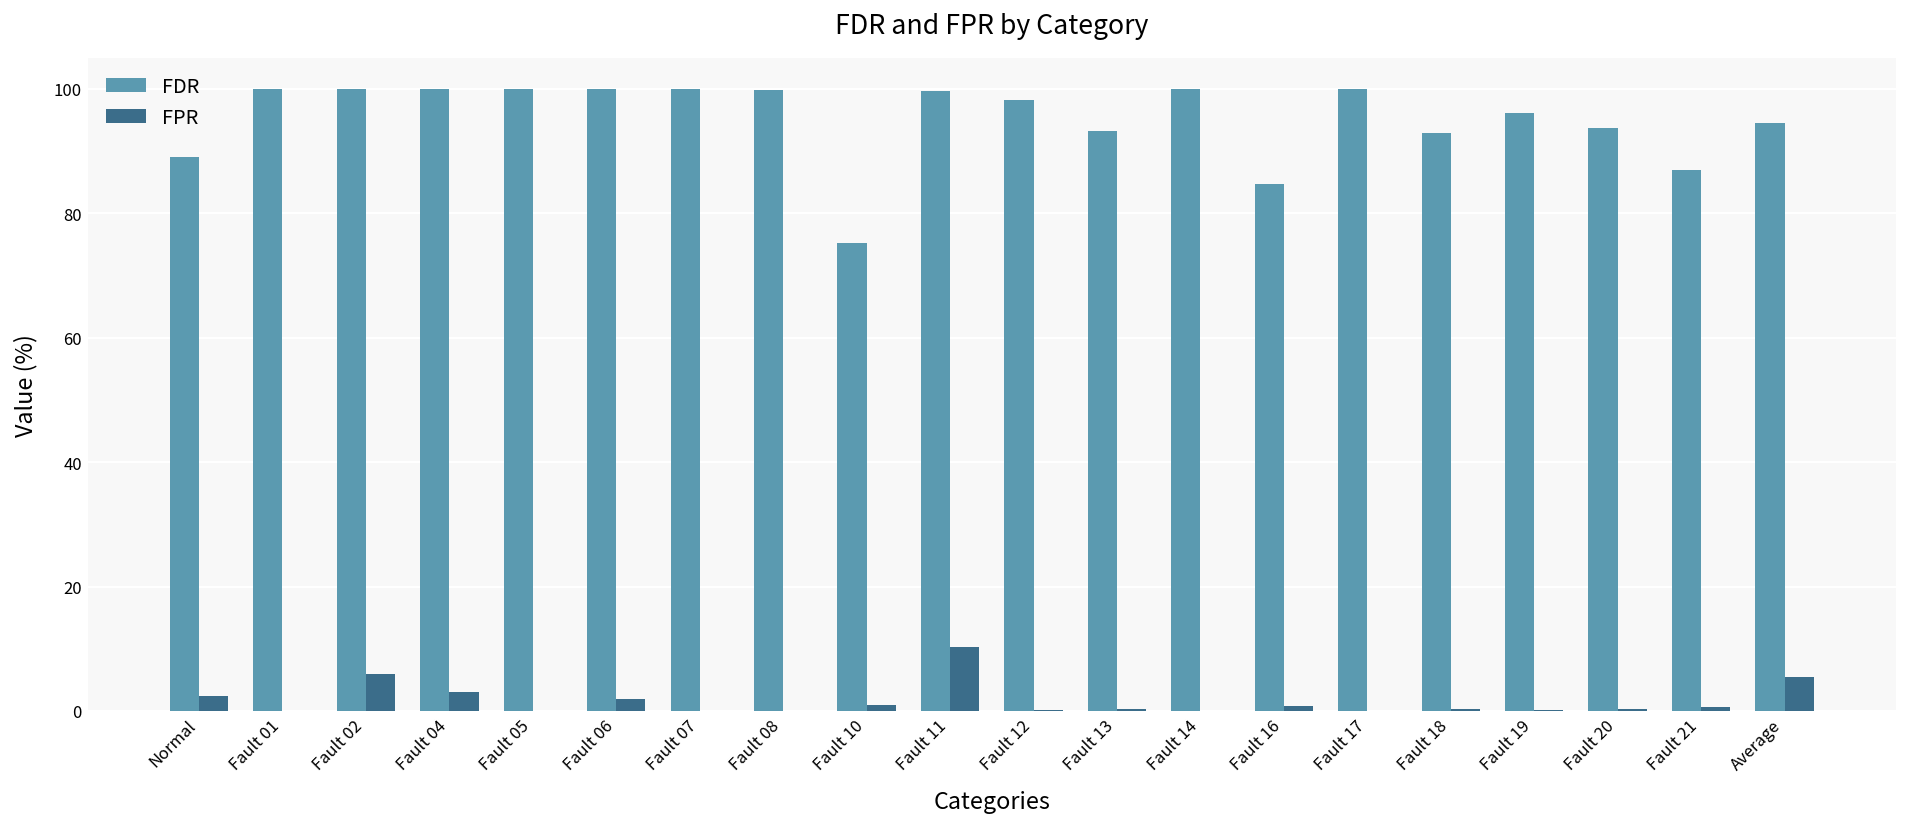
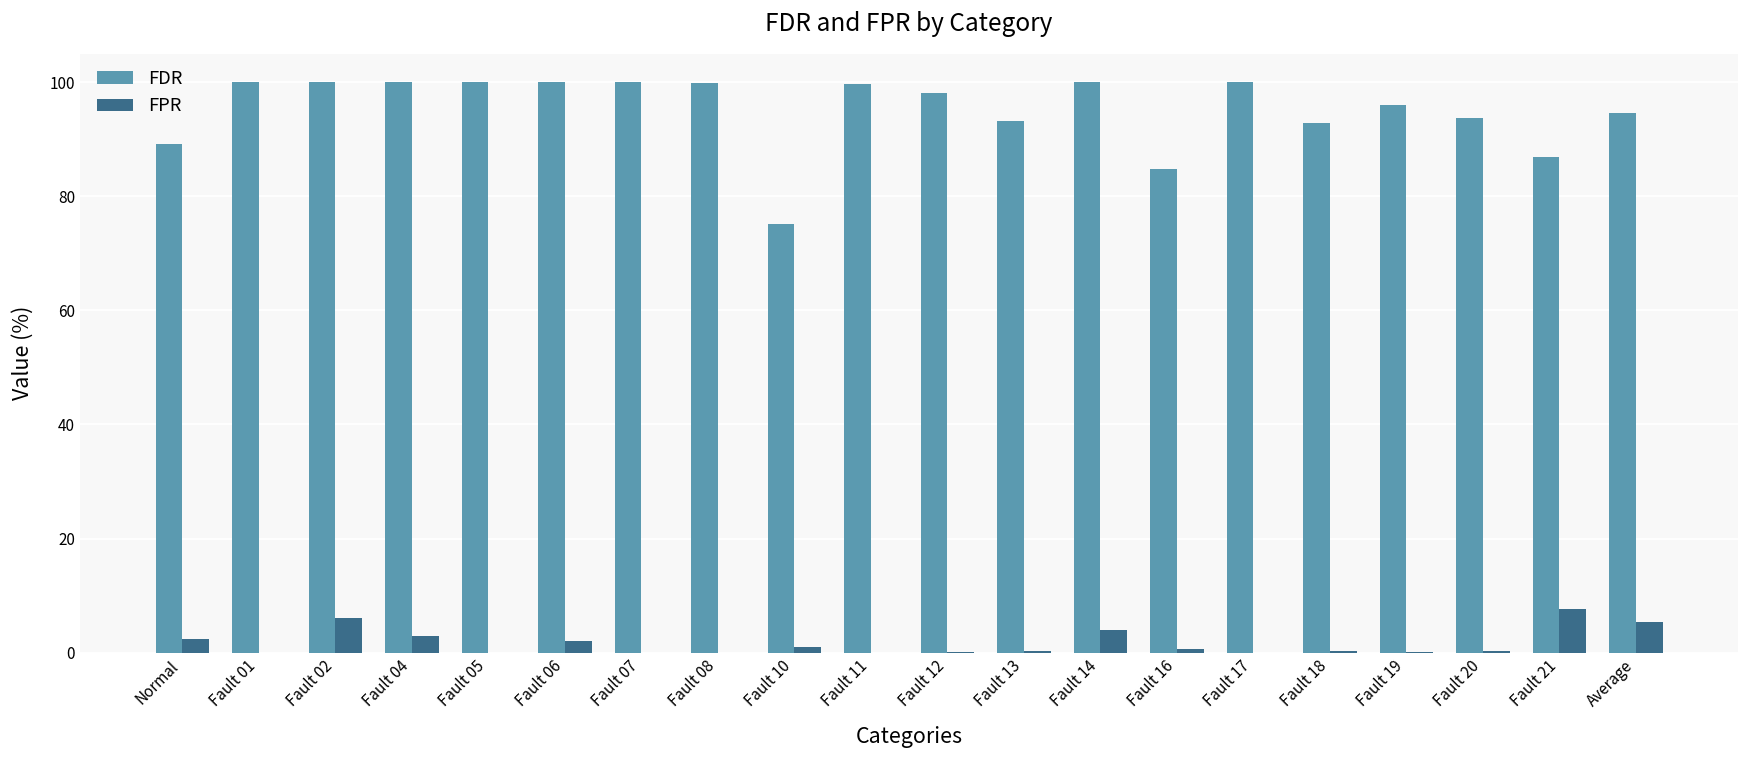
  {
    "FDR": {
      "Normal": 89,
      "Fault 01": 100,
      "Fault 02": 100,
      "Fault 04": 100,
      "Fault 05": 100,
      "Fault 06": 100,
      "Fault 07": 100,
      "Fault 08": 100,
      "Fault 10": 75,
      "Fault 11": 100,
      "Fault 12": 98,
      "Fault 13": 93,
      "Fault 14": 100,
      "Fault 16": 85,
      "Fault 17": 100,
      "Fault 18": 93,
      "Fault 19": 96,
      "Fault 20": 94,
      "Fault 21": 87,
      "Average": 95
    },
    "FPR": {
      "Normal": 2,
      "Fault 01": 0,
      "Fault 02": 6,
      "Fault 04": 3,
      "Fault 05": 0,
      "Fault 06": 2,
      "Fault 07": 0,
      "Fault 10": 1,
-     "Fault 11": 10,
-     "Fault 14": 0,
+     "Fault 11": 0,
+     "Fault 14": 4,
      "Fault 16": 1,
      "Fault 17": 0,
-     "Fault 21": 1,
+     "Fault 21": 8,
      "Average": 5
    }
  }
